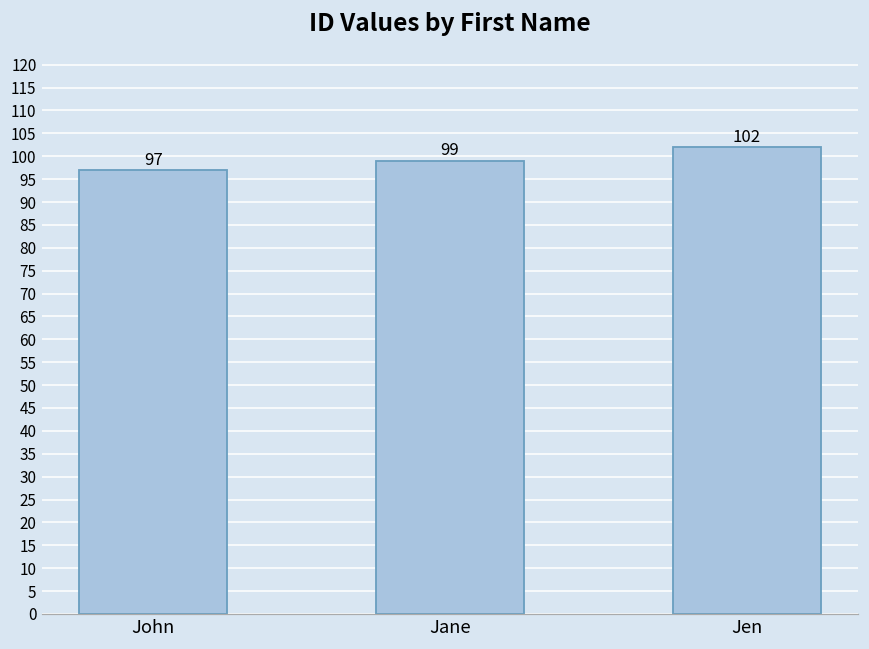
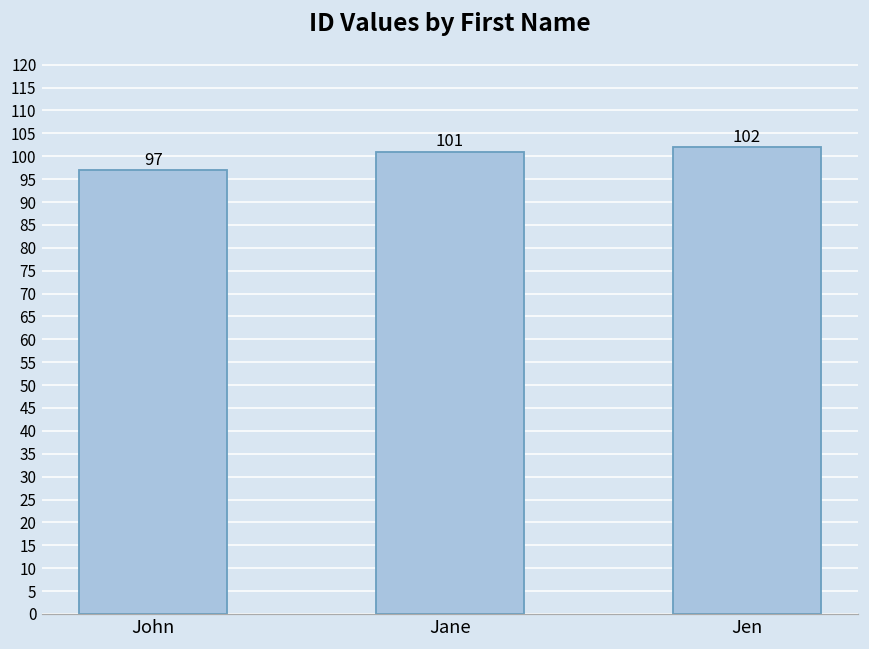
  {
    "John": 97,
-   "Jane": 99,
+   "Jane": 101,
    "Jen": 102
  }
